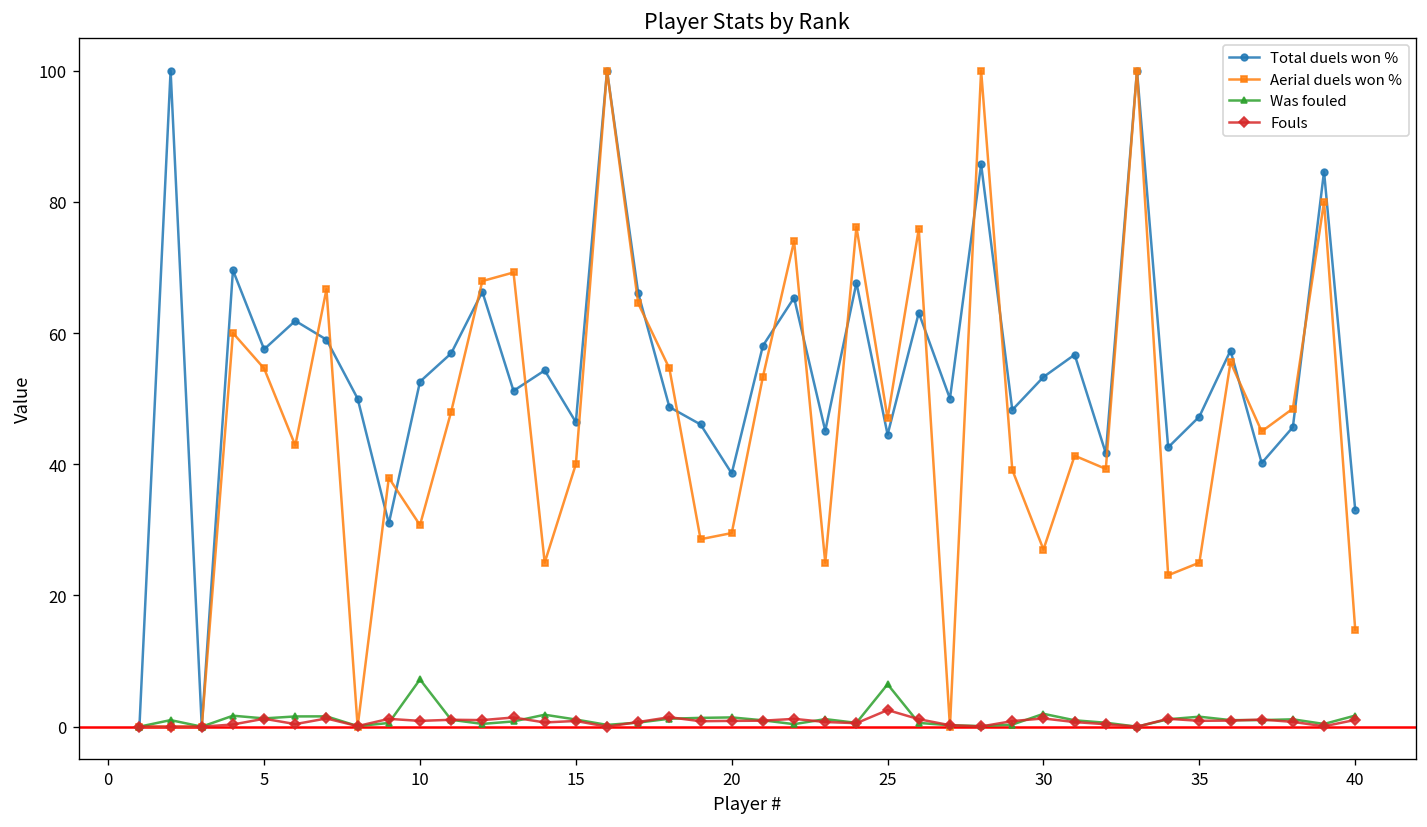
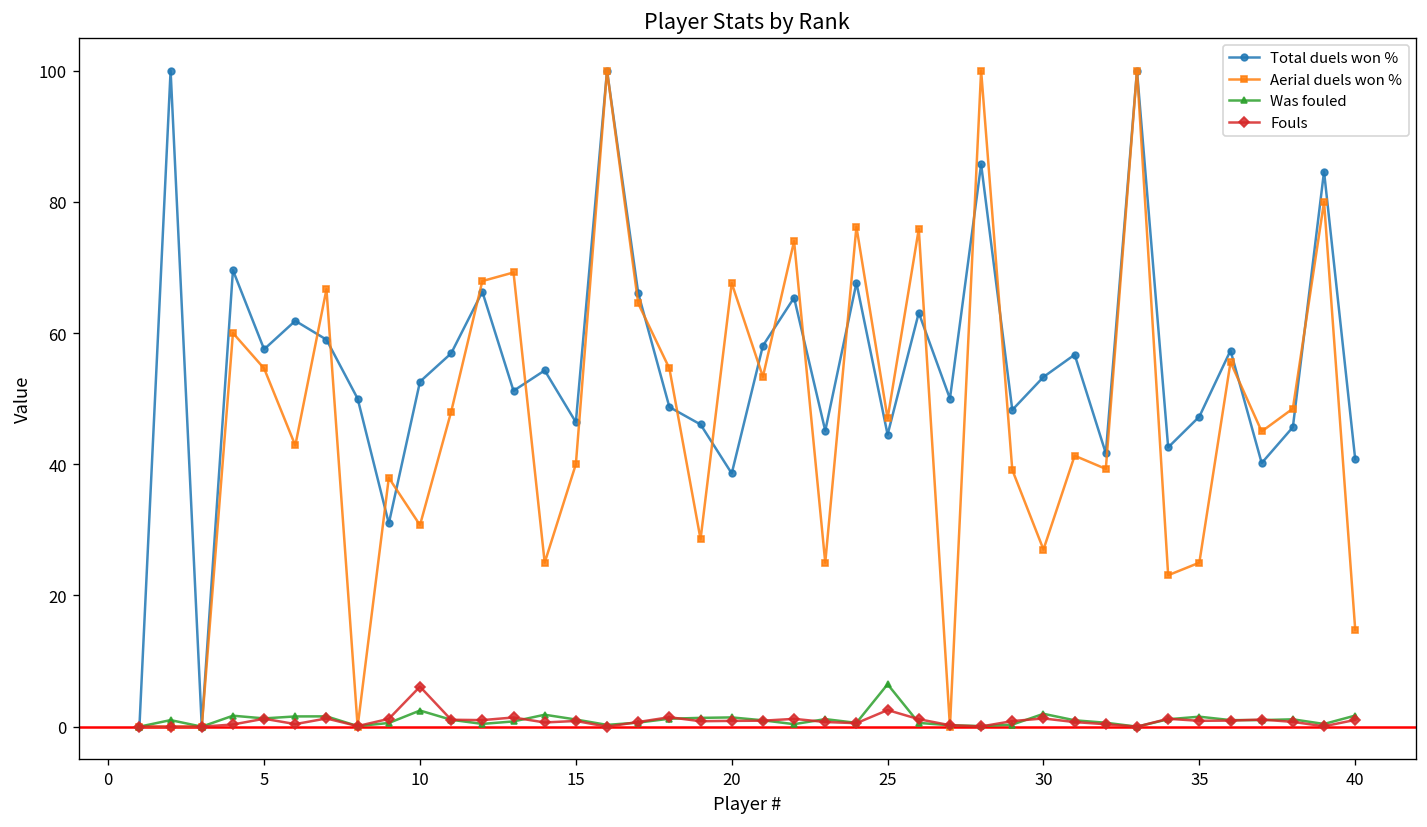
  {
    "Total duels won %": {
      "5": 58,
      "10": 53,
      "15": 46,
      "20": 39,
      "25": 45,
      "30": 53,
      "35": 47,
-     "40": 33
+     "40": 41
    },
    "Aerial duels won %": {
      "5": 55,
      "10": 31,
      "15": 40,
-     "20": 30,
+     "20": 68,
      "25": 47,
      "30": 27,
      "35": 25,
      "40": 15
    },
    "Was fouled": {
-     "10": 7,
+     "10": 2,
      "20": 1,
      "25": 6,
      "30": 2,
      "35": 2,
      "40": 2
    },
    "Fouls": {
-     "10": 1,
+     "10": 6,
      "20": 1,
      "25": 3,
      "30": 1,
      "35": 1,
      "40": 1
    }
  }
